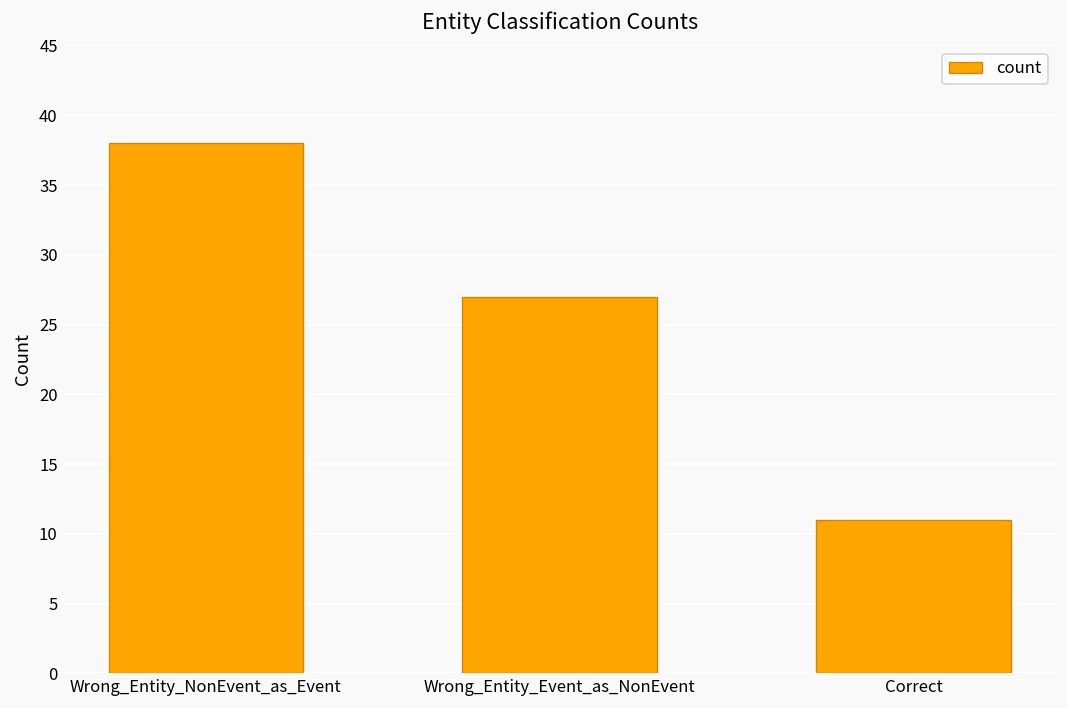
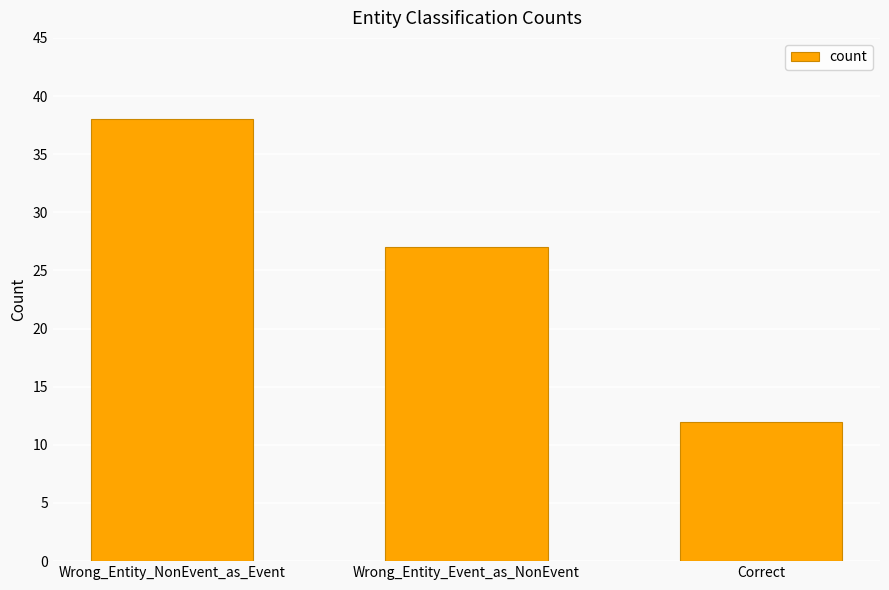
  {
    "Wrong_Entity_NonEvent_as_Event": 38,
    "Wrong_Entity_Event_as_NonEvent": 27,
-   "Correct": 11
+   "Correct": 12
  }
